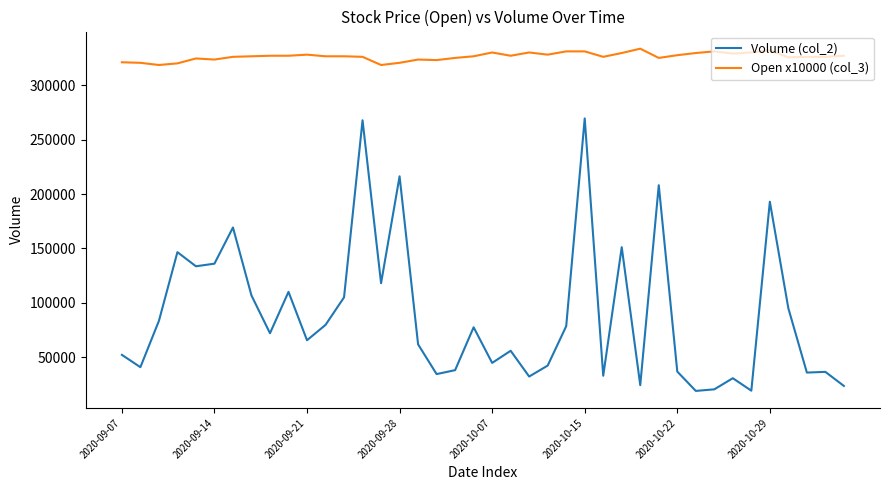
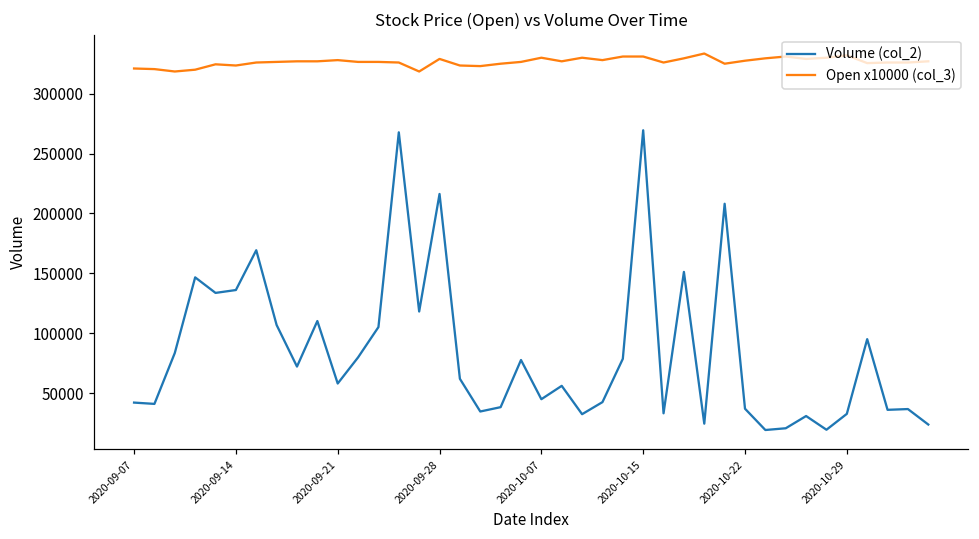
  {
    "Volume (col_2)": {
-     "2020-09-07": 52000,
+     "2020-09-07": 42000,
      "2020-09-14": 136000,
-     "2020-09-21": 66000,
+     "2020-09-21": 58000,
      "2020-09-28": 216000,
      "2020-10-07": 45000,
      "2020-10-15": 269000,
      "2020-10-22": 37000,
-     "2020-10-29": 193000
+     "2020-10-29": 33000
    },
    "Open x10000 (col_3)": {
      "2020-09-07": 321000,
      "2020-09-14": 324000,
      "2020-09-21": 328000,
-     "2020-09-28": 321000,
+     "2020-09-28": 329000,
      "2020-10-07": 330000,
      "2020-10-15": 331000,
      "2020-10-22": 328000
    }
  }
